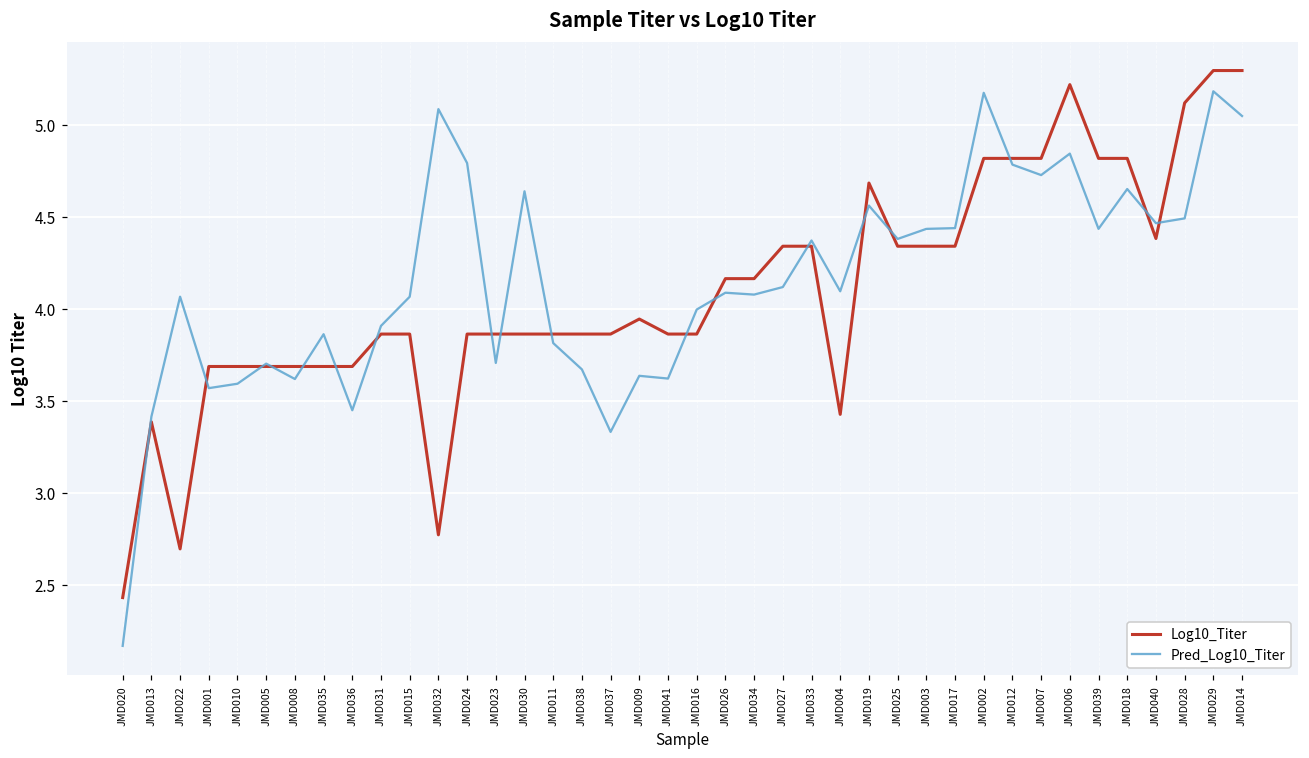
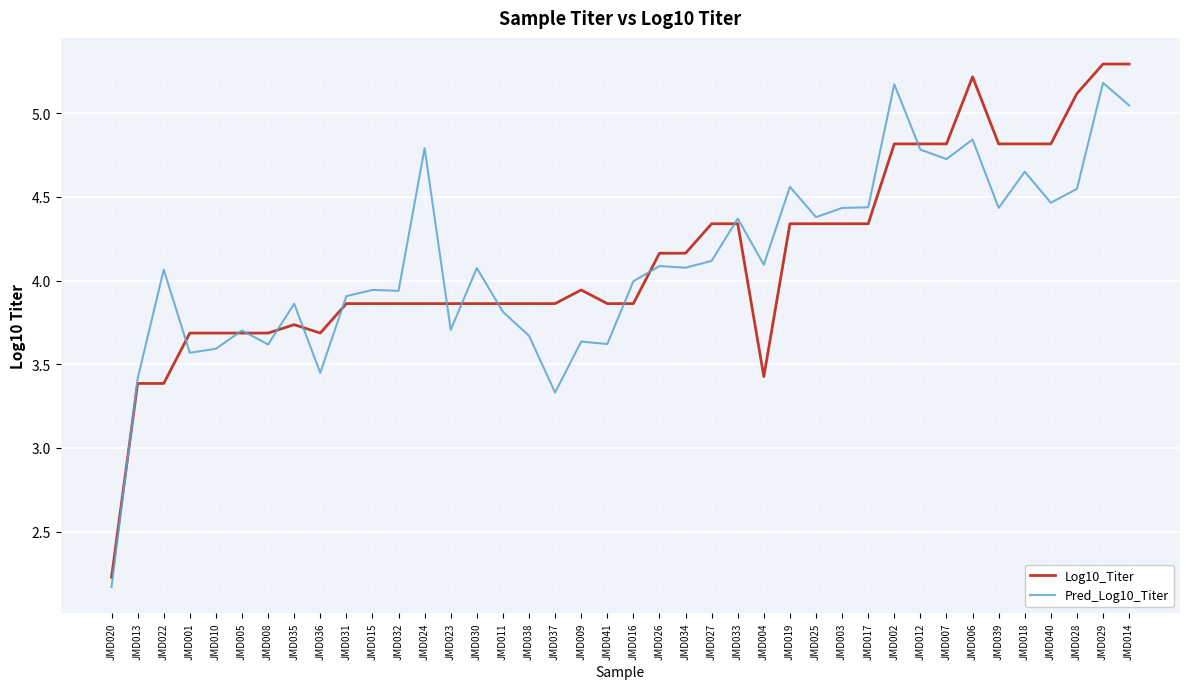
  {
    "Log10_Titer": {
-     "JMD020": 2.43,
+     "JMD020": 2.23,
      "JMD013": 3.39,
-     "JMD022": 2.70,
+     "JMD022": 3.39,
      "JMD001": 3.69,
      "JMD010": 3.69,
      "JMD005": 3.69,
      "JMD008": 3.69,
-     "JMD035": 3.69,
+     "JMD035": 3.74,
      "JMD036": 3.69,
      "JMD031": 3.86,
      "JMD015": 3.86,
-     "JMD032": 2.77,
+     "JMD032": 3.86,
      "JMD024": 3.86,
      "JMD023": 3.86,
      "JMD030": 3.86,
      "JMD011": 3.86,
      "JMD038": 3.86,
      "JMD037": 3.86,
      "JMD009": 3.94,
      "JMD041": 3.86,
      "JMD016": 3.86,
      "JMD026": 4.16,
      "JMD034": 4.16,
      "JMD027": 4.34,
      "JMD033": 4.34,
      "JMD004": 3.43,
-     "JMD019": 4.68,
+     "JMD019": 4.34,
      "JMD025": 4.34,
      "JMD003": 4.34,
      "JMD017": 4.34,
      "JMD002": 4.82,
      "JMD012": 4.82,
      "JMD007": 4.82,
      "JMD006": 5.22,
      "JMD039": 4.82,
      "JMD018": 4.82,
-     "JMD040": 4.38,
+     "JMD040": 4.82,
      "JMD028": 5.12,
      "JMD029": 5.29,
      "JMD014": 5.29
    },
    "Pred_Log10_Titer": {
      "JMD020": 2.17,
      "JMD013": 3.41,
      "JMD022": 4.07,
      "JMD001": 3.57,
      "JMD010": 3.59,
      "JMD005": 3.70,
      "JMD008": 3.62,
      "JMD035": 3.86,
      "JMD036": 3.45,
      "JMD031": 3.91,
-     "JMD015": 4.07,
-     "JMD032": 5.08,
+     "JMD015": 3.94,
+     "JMD032": 3.94,
      "JMD024": 4.79,
      "JMD023": 3.71,
-     "JMD030": 4.64,
+     "JMD030": 4.08,
      "JMD011": 3.81,
      "JMD038": 3.67,
      "JMD037": 3.33,
      "JMD009": 3.64,
      "JMD041": 3.62,
      "JMD016": 4.00,
      "JMD026": 4.09,
      "JMD034": 4.08,
      "JMD027": 4.12,
      "JMD033": 4.37,
      "JMD004": 4.10,
      "JMD019": 4.56,
      "JMD025": 4.38,
      "JMD003": 4.43,
      "JMD017": 4.44,
      "JMD002": 5.17,
      "JMD012": 4.78,
      "JMD007": 4.73,
      "JMD006": 4.84,
      "JMD039": 4.43,
      "JMD018": 4.65,
      "JMD040": 4.47,
-     "JMD028": 4.49,
+     "JMD028": 4.55,
      "JMD029": 5.18,
      "JMD014": 5.05
    }
  }
